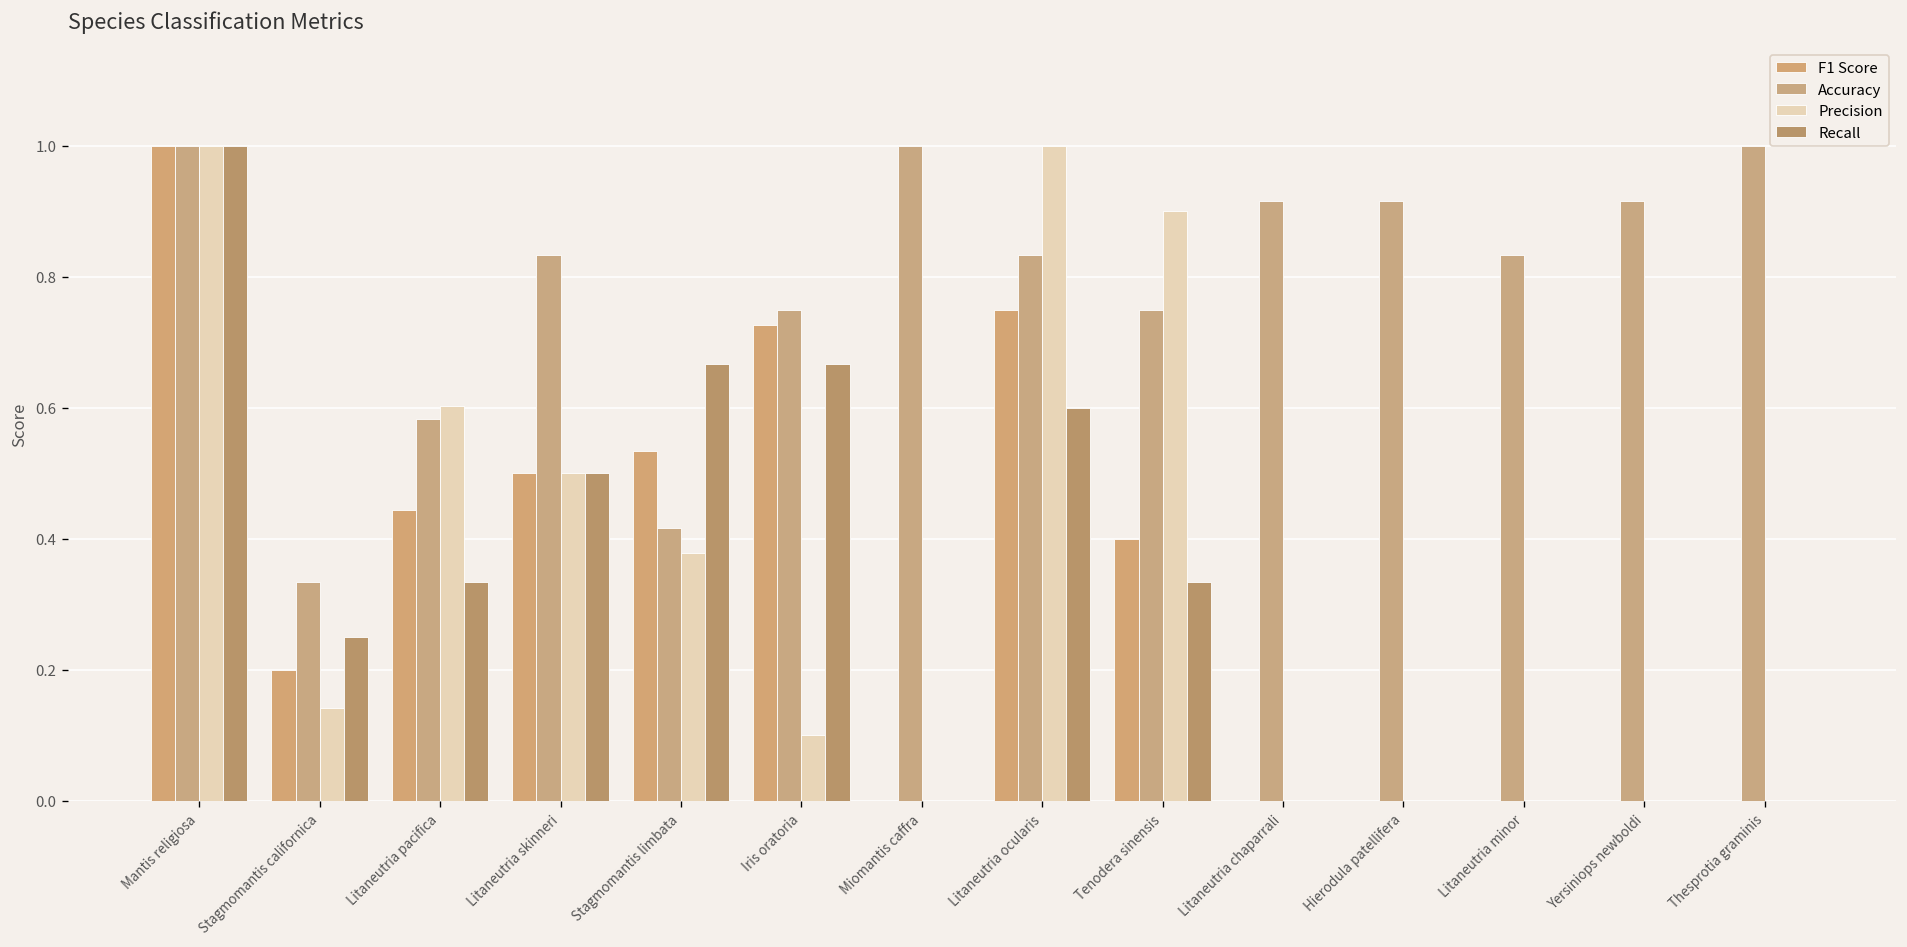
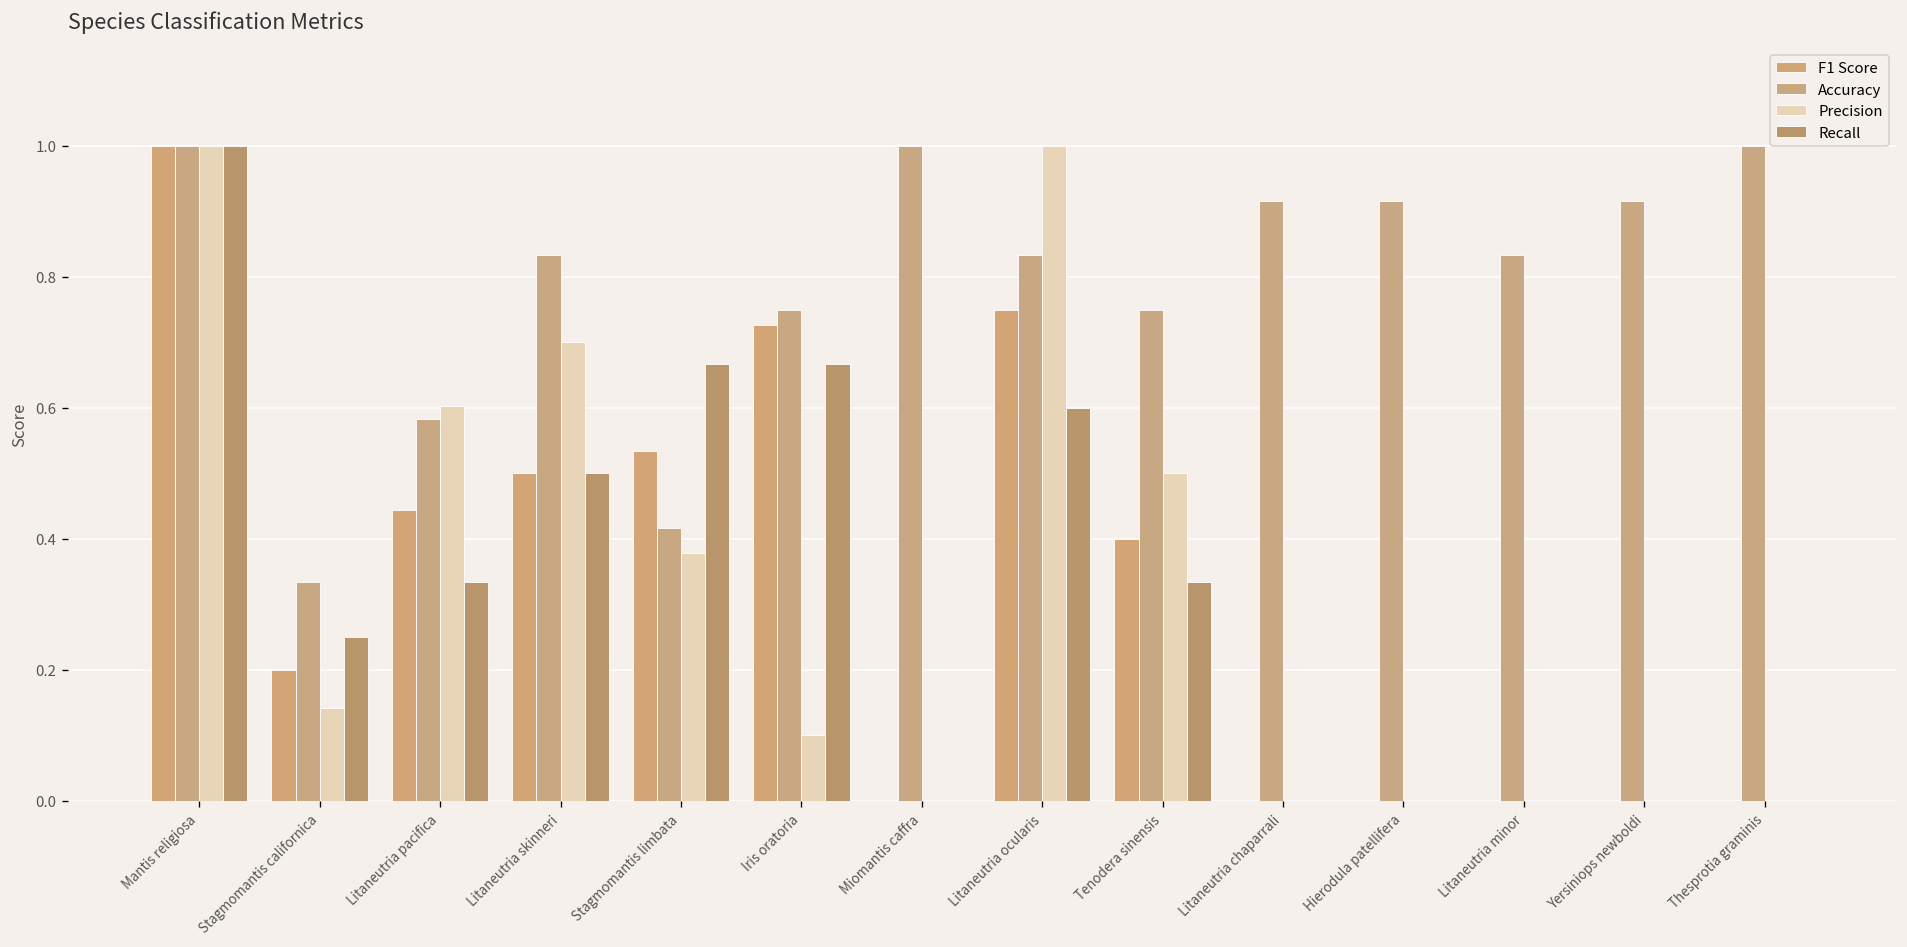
  {
    "Precision": {
      "Mantis religiosa": 1.0,
      "Stagmomantis californica": 0.14,
      "Litaneutria pacifica": 0.6,
-     "Litaneutria skinneri": 0.5,
+     "Litaneutria skinneri": 0.7,
      "Stagmomantis limbata": 0.38,
      "Iris oratoria": 0.1,
      "Miomantis caffra": 0.0,
      "Litaneutria ocularis": 1.0,
-     "Tenodera sinensis": 0.9,
+     "Tenodera sinensis": 0.5,
      "Litaneutria chaparrali": 0.0,
      "Hierodula patellifera": 0.0,
      "Litaneutria minor": 0.0,
      "Yersiniops newboldi": 0.0,
      "Thesprotia graminis": 0.0
    }
  }
